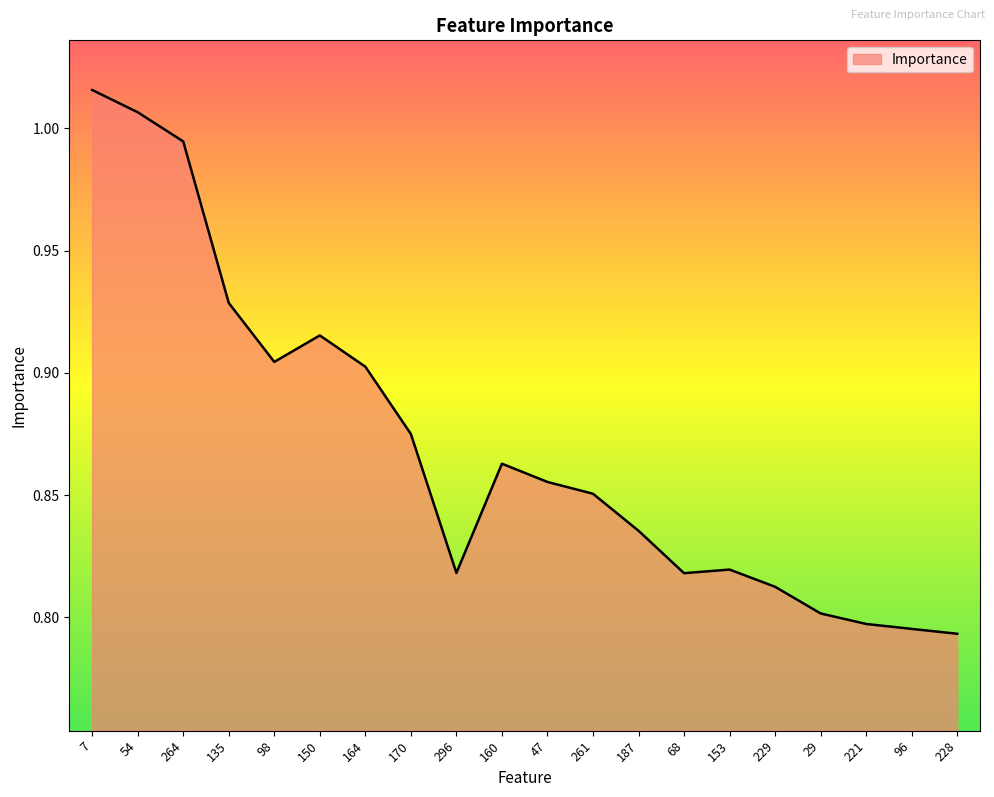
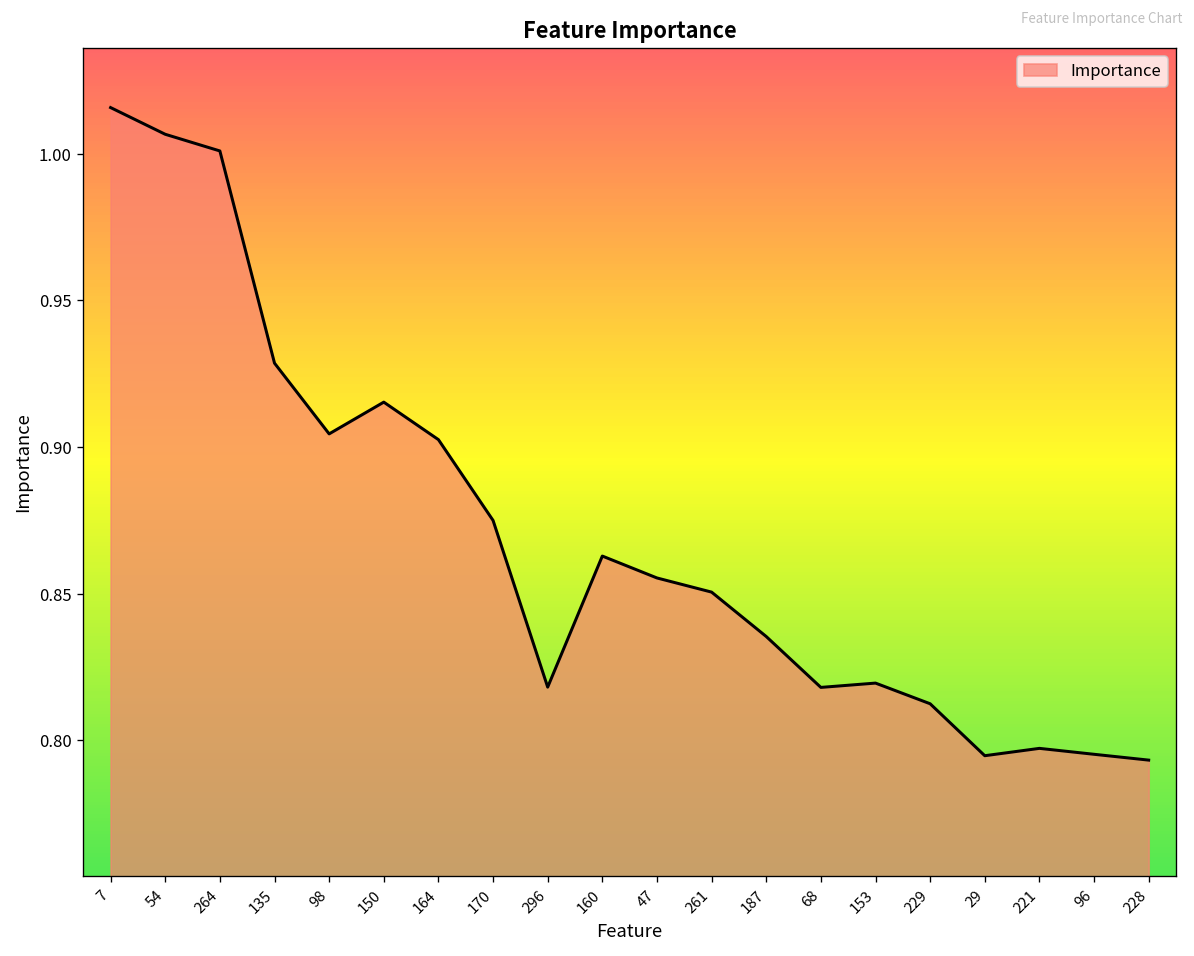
  {
    "7": 1.016,
    "54": 1.007,
-   "264": 0.995,
+   "264": 1.001,
    "135": 0.929,
    "98": 0.904,
    "150": 0.915,
    "164": 0.903,
    "170": 0.875,
    "296": 0.818,
    "160": 0.863,
    "47": 0.855,
    "261": 0.851,
    "187": 0.835,
    "68": 0.818,
    "153": 0.819,
    "229": 0.812,
-   "29": 0.802,
+   "29": 0.795,
    "221": 0.797,
    "96": 0.795,
    "228": 0.793
  }
